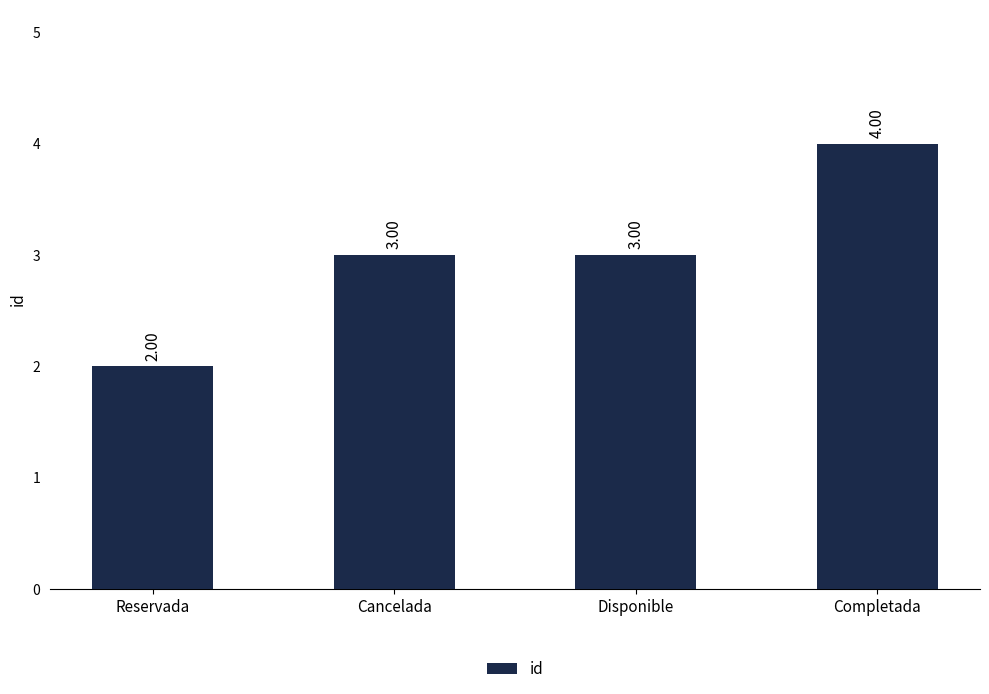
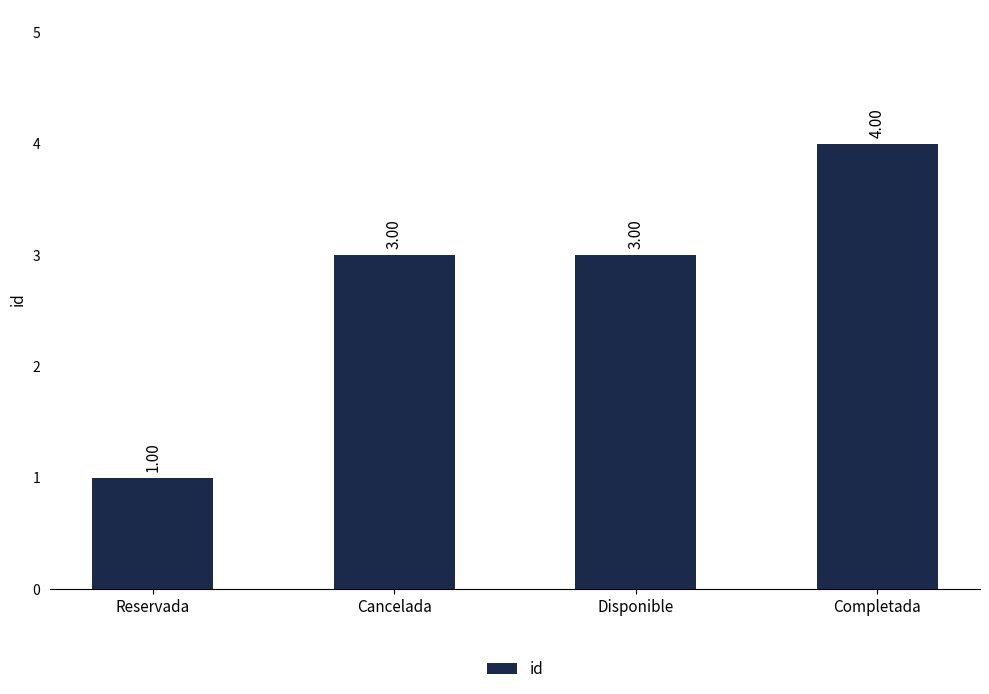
  {
-   "Reservada": 2.00,
+   "Reservada": 1.00,
    "Cancelada": 3.00,
    "Disponible": 3.00,
    "Completada": 4.00
  }
